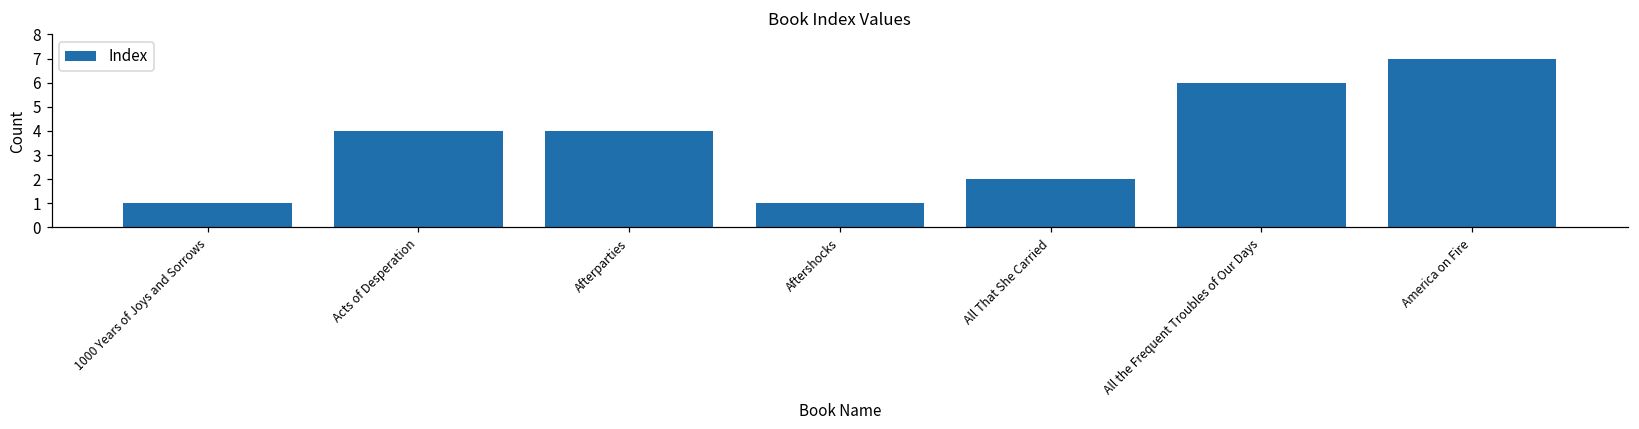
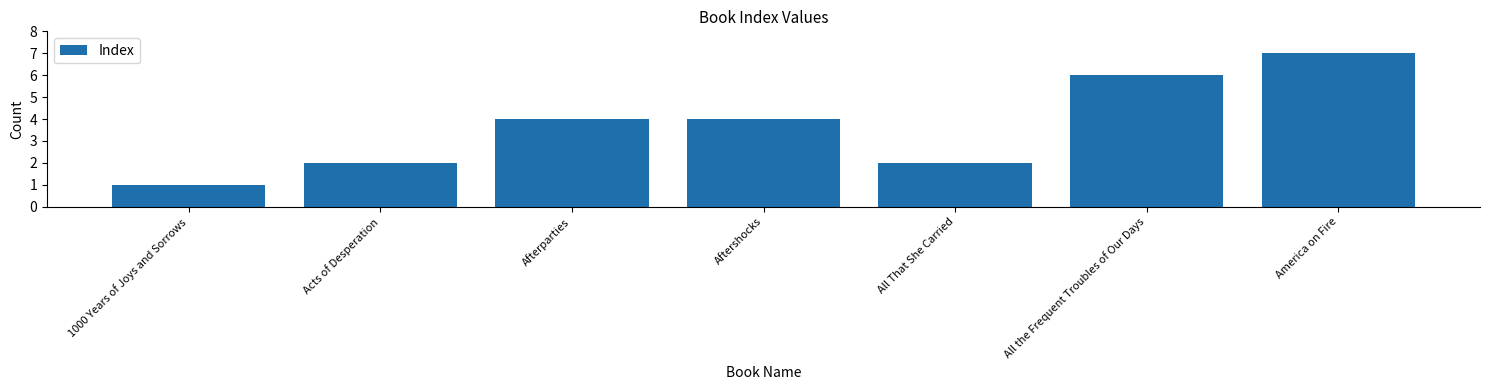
  {
    "1000 Years of Joys and Sorrows": 1,
-   "Acts of Desperation": 4,
+   "Acts of Desperation": 2,
    "Afterparties": 4,
-   "Aftershocks": 1,
+   "Aftershocks": 4,
    "All That She Carried": 2,
    "All the Frequent Troubles of Our Days": 6,
    "America on Fire": 7
  }
